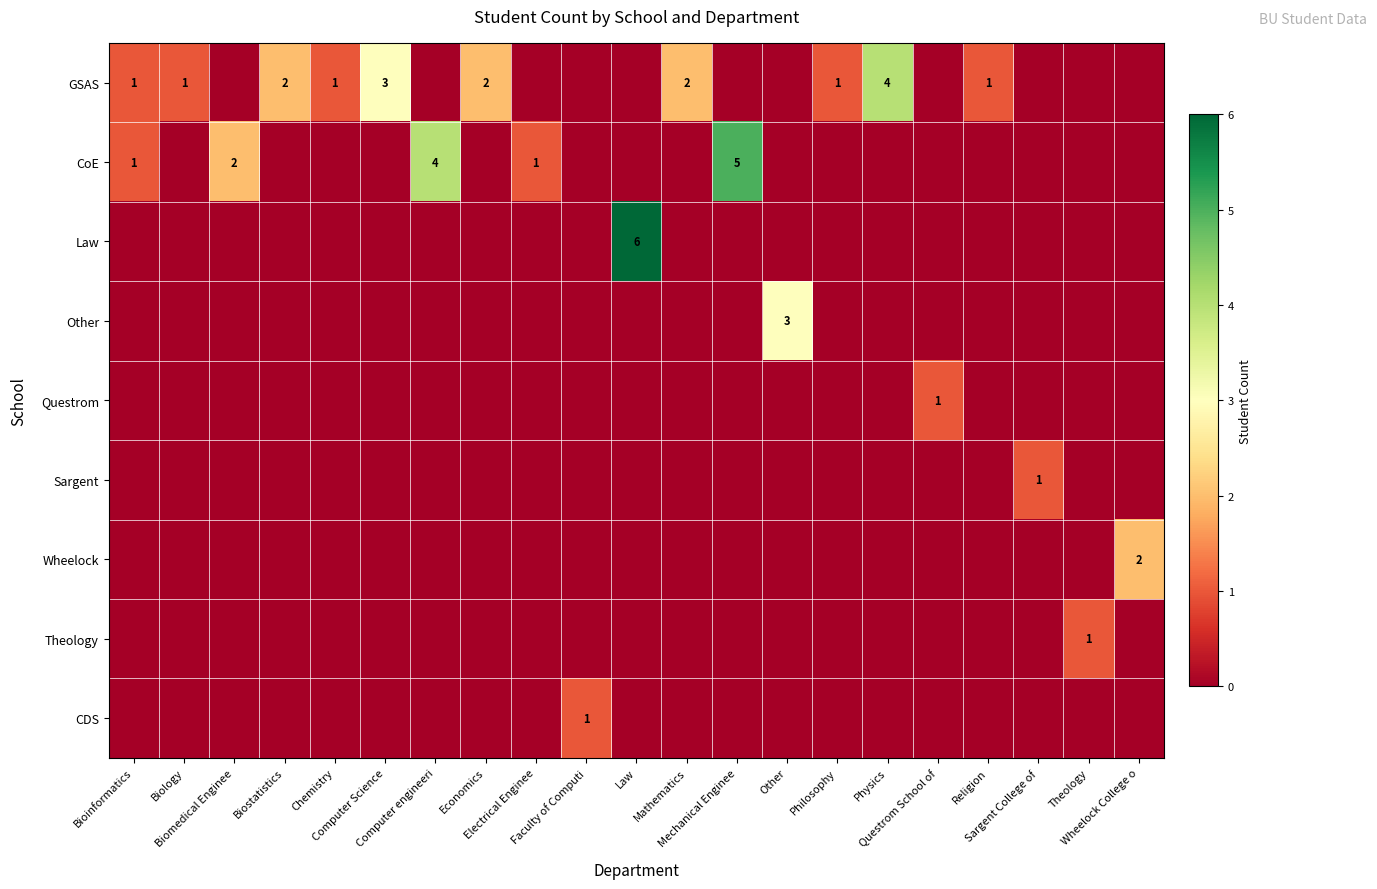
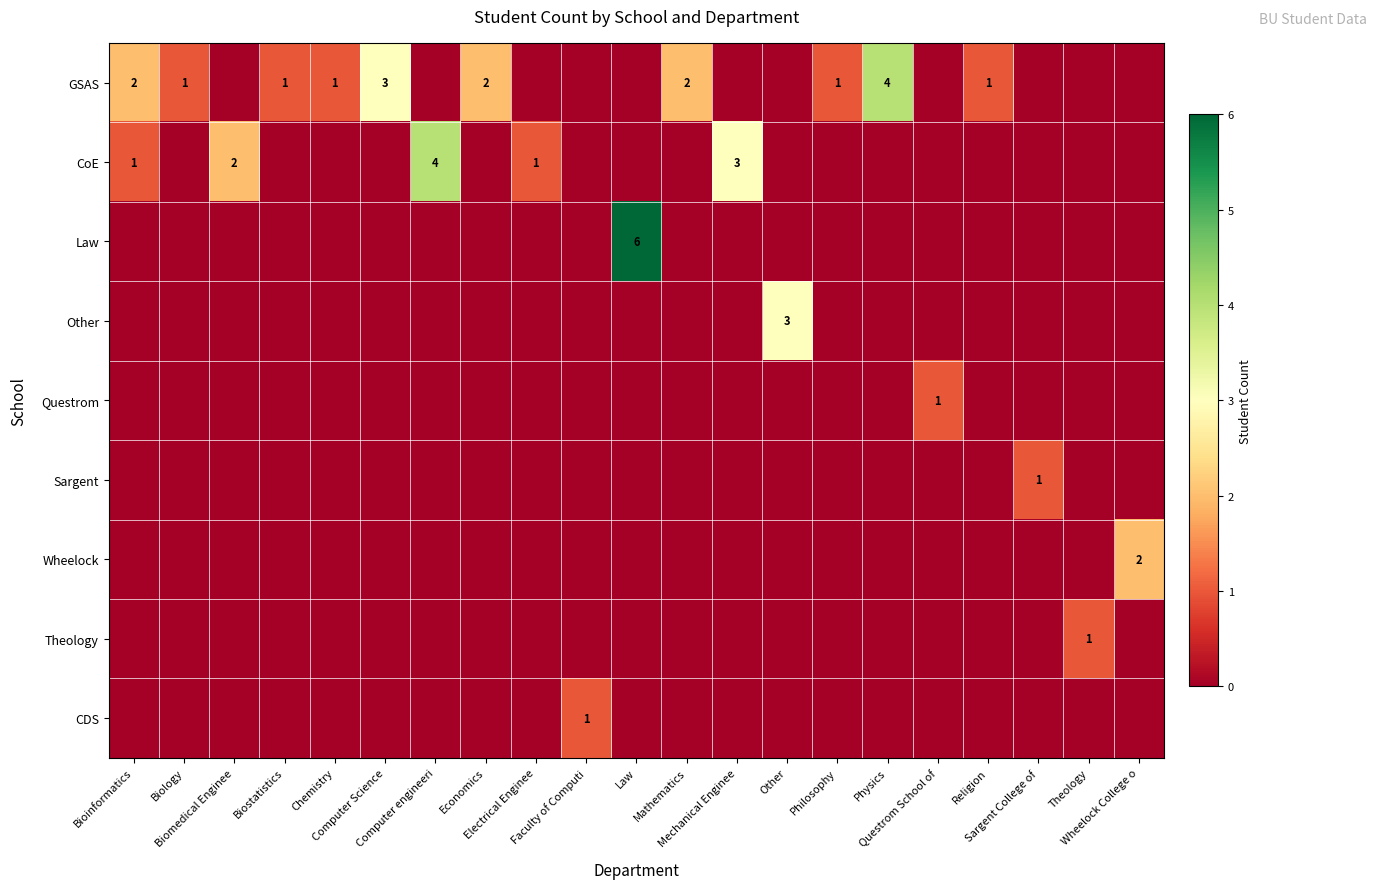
  {
    "GSAS": {
-     "Bioinformatics": 1,
+     "Bioinformatics": 2,
      "Biology": 1,
-     "Biostatistics": 2,
+     "Biostatistics": 1,
      "Chemistry": 1,
      "Computer Science": 3,
      "Economics": 2,
      "Mathematics": 2,
      "Philosophy": 1,
      "Physics": 4,
      "Religion": 1
    },
    "CoE": {
      "Bioinformatics": 1,
      "Biomedical Enginee": 2,
      "Computer engineeri": 4,
      "Electrical Enginee": 1,
-     "Mechanical Enginee": 5
+     "Mechanical Enginee": 3
    },
    "Law": {
      "Law": 6
    },
    "Other": {
      "Other": 3
    },
    "Questrom": {
      "Questrom School of": 1
    },
    "Sargent": {
      "Sargent College of": 1
    },
    "Wheelock": {
      "Wheelock College o": 2
    },
    "Theology": {
      "Theology": 1
    },
    "CDS": {
      "Faculty of Computi": 1
    }
  }
